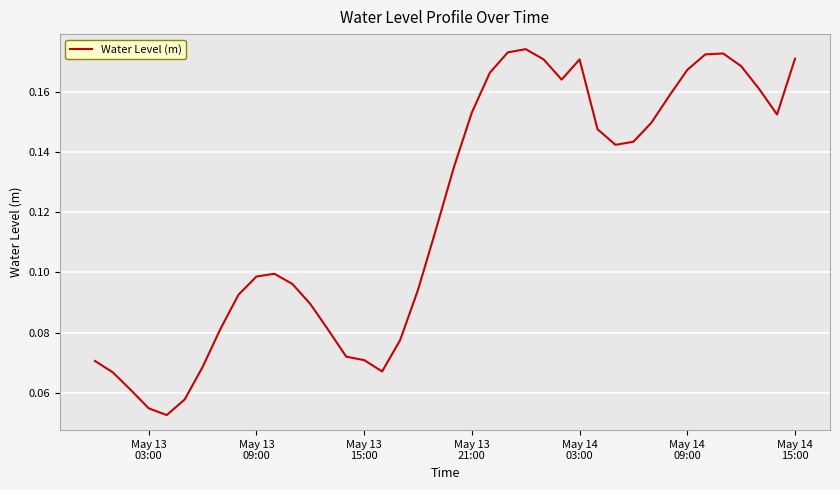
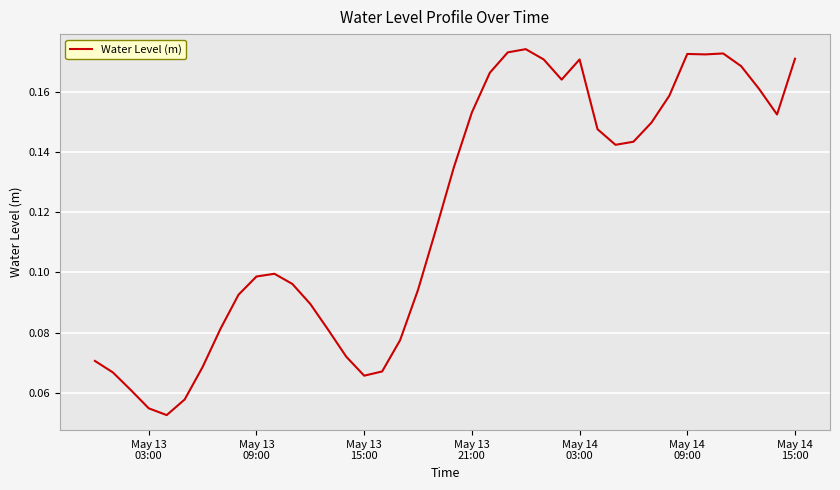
  {
    "May 13 03:00": 0.055,
    "May 13 09:00": 0.099,
-   "May 13 15:00": 0.071,
+   "May 13 15:00": 0.066,
    "May 13 21:00": 0.153,
    "May 14 03:00": 0.171,
-   "May 14 09:00": 0.167,
+   "May 14 09:00": 0.173,
    "May 14 15:00": 0.171
  }
